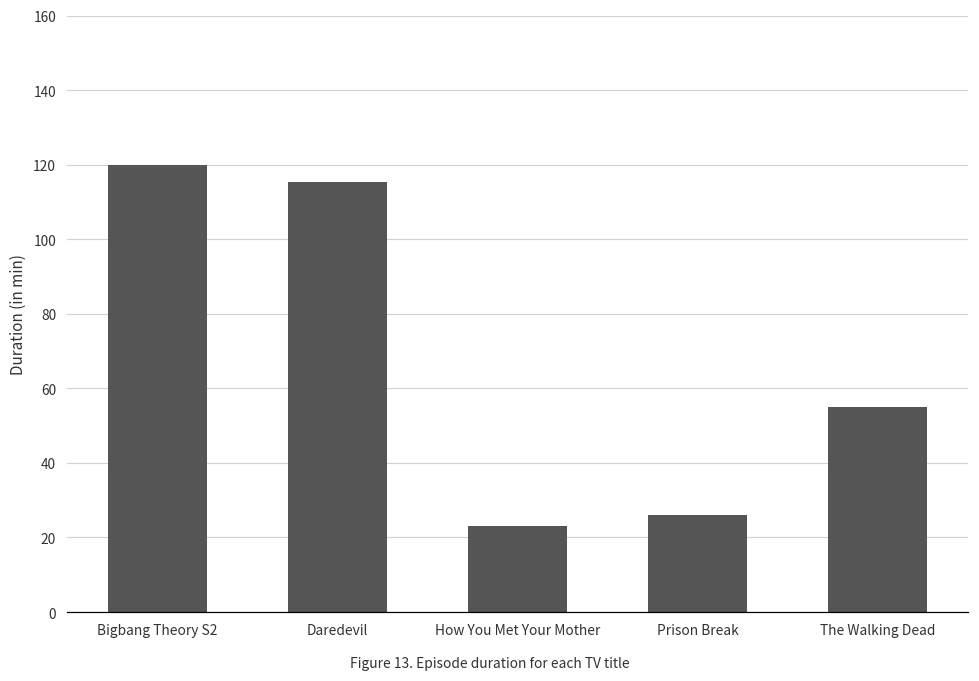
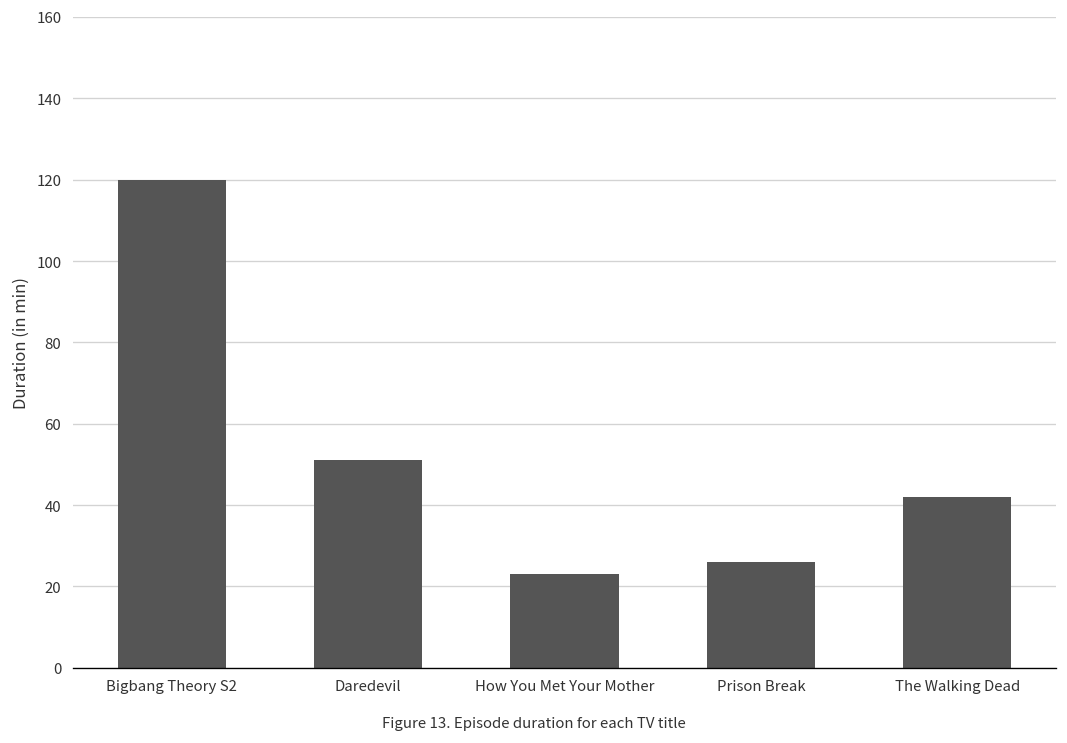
  {
    "Bigbang Theory S2": 120,
-   "Daredevil": 115,
+   "Daredevil": 51,
    "How You Met Your Mother": 23,
    "Prison Break": 26,
-   "The Walking Dead": 55
+   "The Walking Dead": 42
  }
